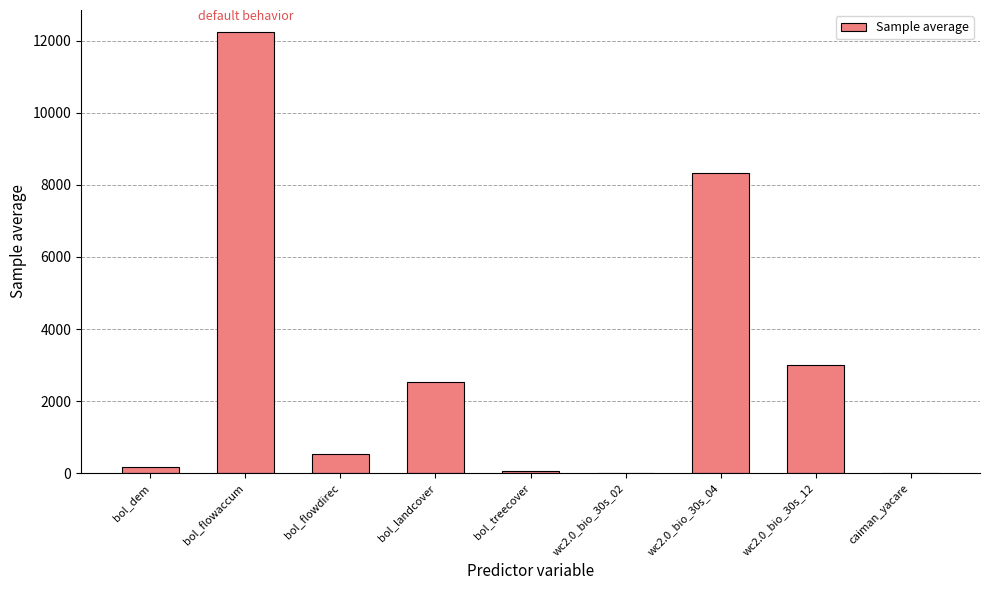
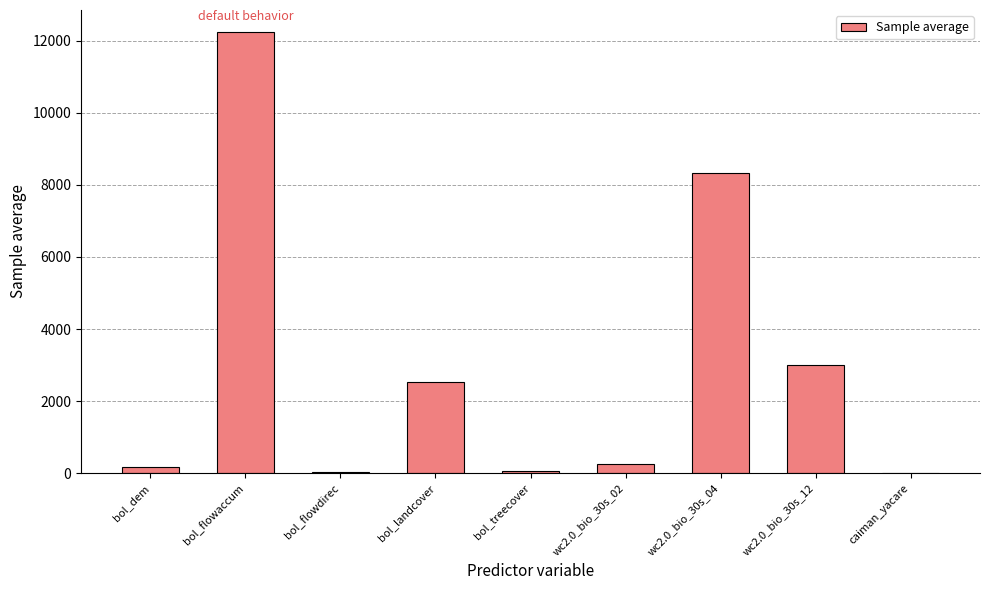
  {
    "bol_dem": 200,
    "bol_flowaccum": 12200,
-   "bol_flowdirec": 500,
+   "bol_flowdirec": 0,
    "bol_landcover": 2500,
-   "wc2.0_bio_30s_02": 0,
+   "wc2.0_bio_30s_02": 200,
    "wc2.0_bio_30s_04": 8300,
    "wc2.0_bio_30s_12": 3000
  }
